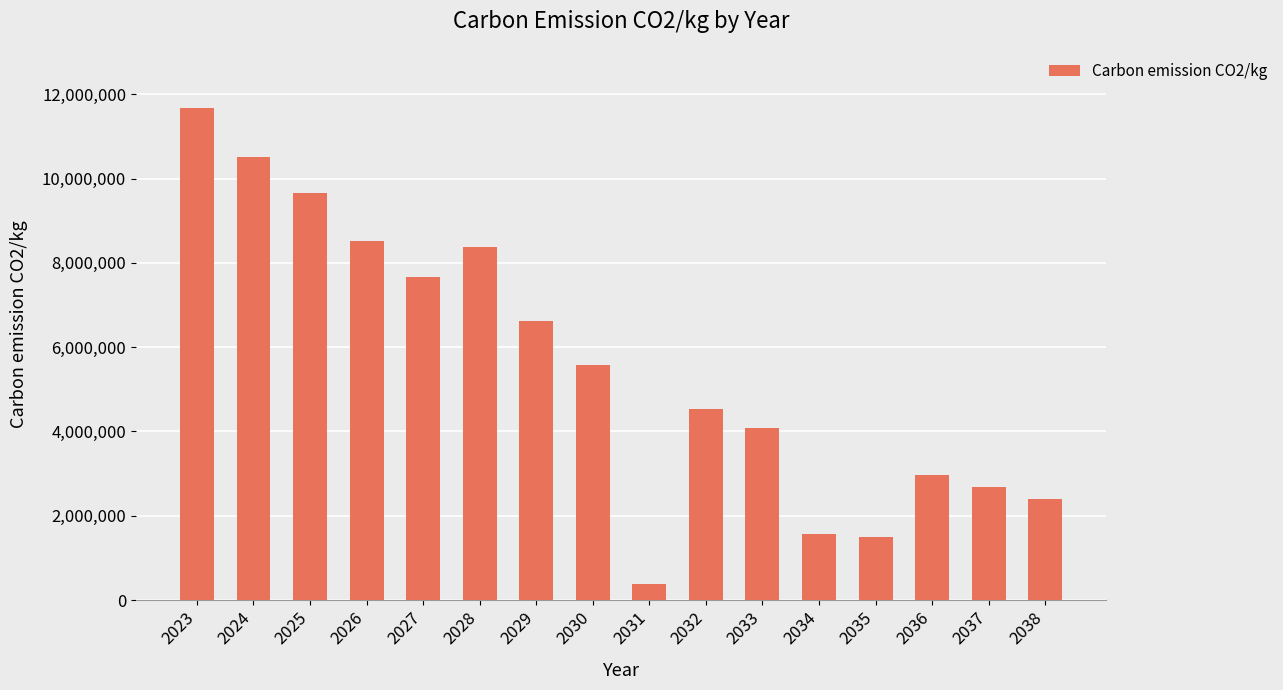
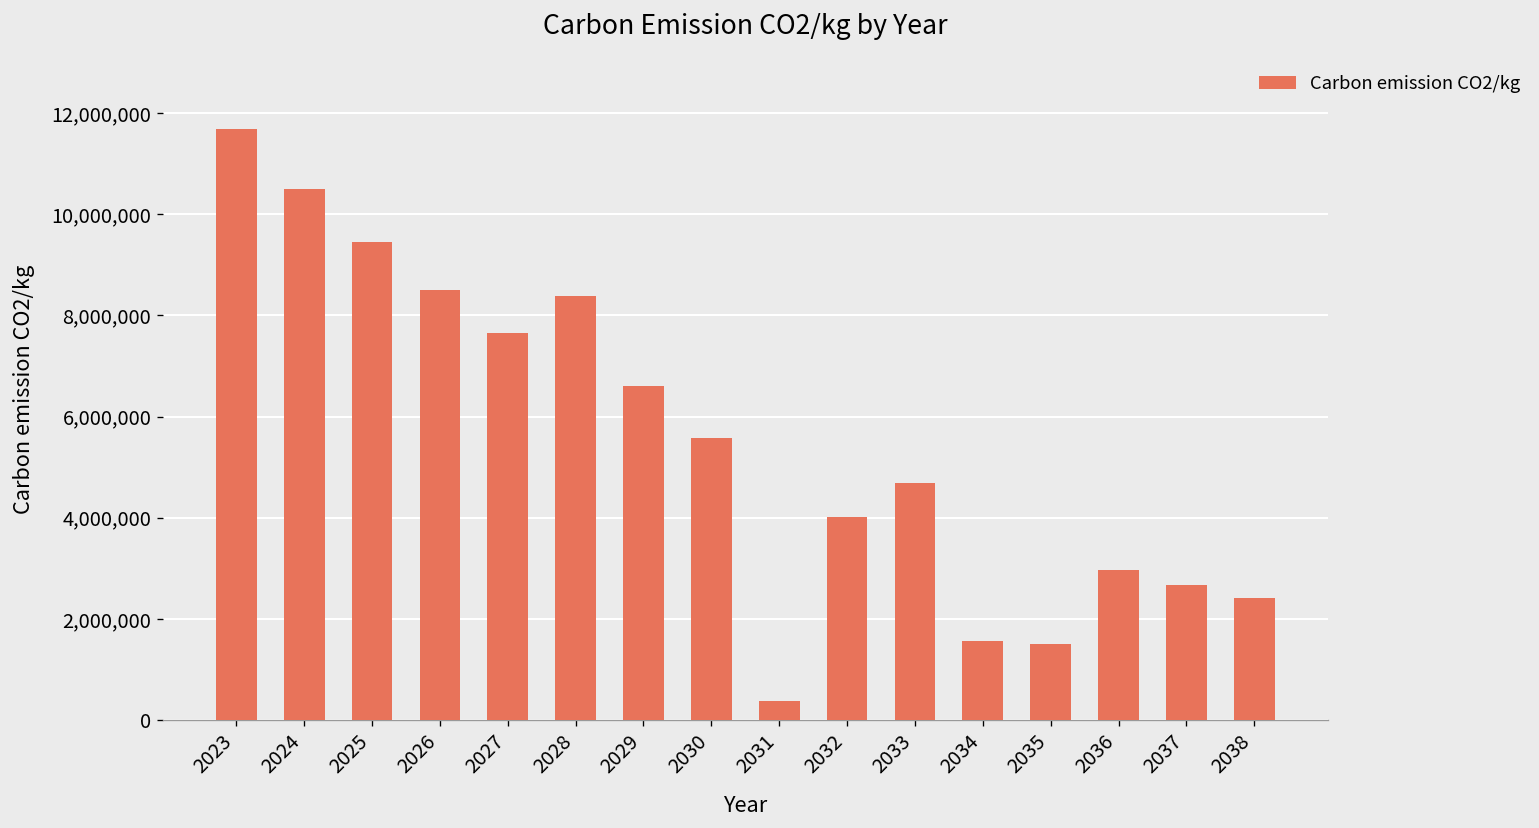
  {
    "2023": "11,700,000",
    "2024": "10,500,000",
-   "2025": "9,700,000",
+   "2025": "9,500,000",
    "2026": "8,500,000",
    "2027": "7,700,000",
    "2028": "8,400,000",
    "2029": "6,600,000",
    "2030": "5,600,000",
    "2031": "400,000",
-   "2032": "4,500,000",
-   "2033": "4,100,000",
+   "2032": "4,000,000",
+   "2033": "4,700,000",
    "2034": "1,600,000",
    "2035": "1,500,000",
    "2036": "3,000,000",
    "2037": "2,700,000",
    "2038": "2,400,000"
  }
